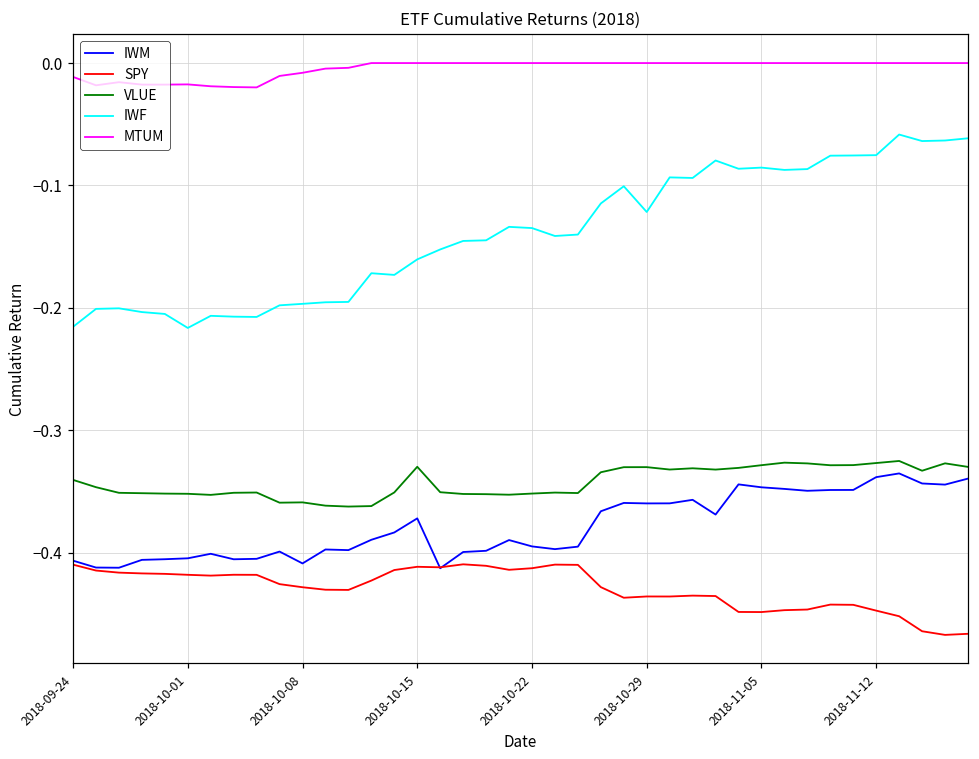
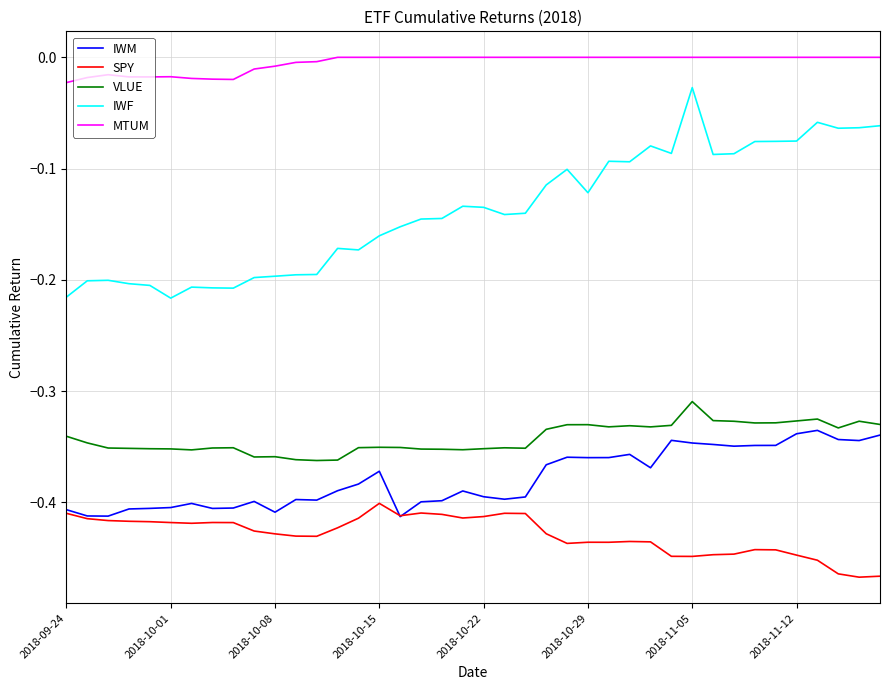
  {
    "IWM": {
      "2018-09-24": -0.407,
      "2018-10-01": -0.405,
      "2018-10-08": -0.409,
      "2018-10-15": -0.372,
      "2018-10-22": -0.395,
      "2018-10-29": -0.360,
      "2018-11-05": -0.347,
      "2018-11-12": -0.338
    },
    "SPY": {
      "2018-09-24": -0.410,
      "2018-10-01": -0.418,
      "2018-10-08": -0.428,
-     "2018-10-15": -0.412,
+     "2018-10-15": -0.401,
      "2018-10-22": -0.413,
      "2018-10-29": -0.436,
      "2018-11-05": -0.449,
      "2018-11-12": -0.447
    },
    "VLUE": {
      "2018-09-24": -0.341,
      "2018-10-01": -0.352,
      "2018-10-08": -0.359,
-     "2018-10-15": -0.330,
+     "2018-10-15": -0.351,
      "2018-10-22": -0.352,
      "2018-10-29": -0.330,
-     "2018-11-05": -0.329,
+     "2018-11-05": -0.309,
      "2018-11-12": -0.327
    },
    "IWF": {
      "2018-09-24": -0.216,
      "2018-10-01": -0.216,
      "2018-10-08": -0.197,
      "2018-10-15": -0.160,
      "2018-10-22": -0.135,
      "2018-10-29": -0.122,
-     "2018-11-05": -0.085,
+     "2018-11-05": -0.027,
      "2018-11-12": -0.075
    },
    "MTUM": {
-     "2018-09-24": -0.011,
+     "2018-09-24": -0.023,
      "2018-10-01": -0.017,
      "2018-10-08": -0.008,
      "2018-10-15": 0.000,
      "2018-10-22": 0.000,
      "2018-10-29": 0.000,
      "2018-11-05": 0.000,
      "2018-11-12": 0.000
    }
  }
